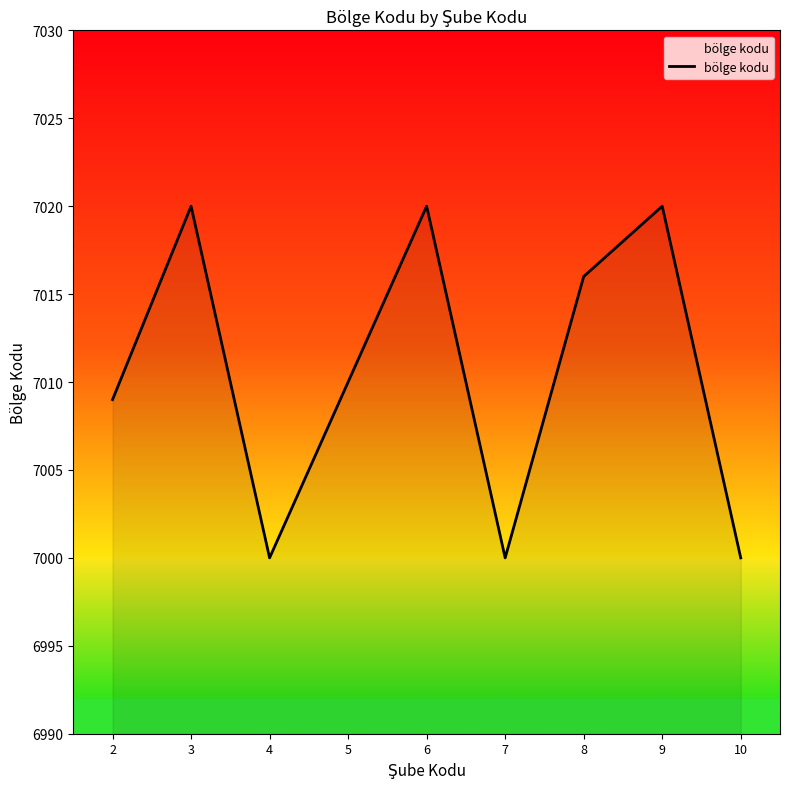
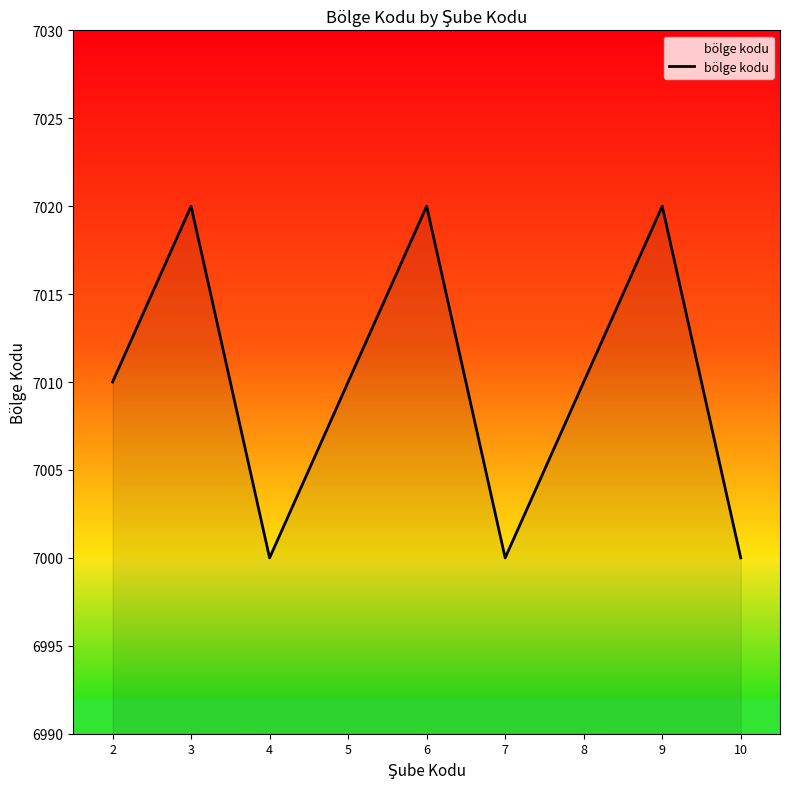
  {
-   "2": 7009,
+   "2": 7010,
    "3": 7020,
    "4": 7000,
    "5": 7010,
    "6": 7020,
    "7": 7000,
-   "8": 7016,
+   "8": 7010,
    "9": 7020,
    "10": 7000
  }
